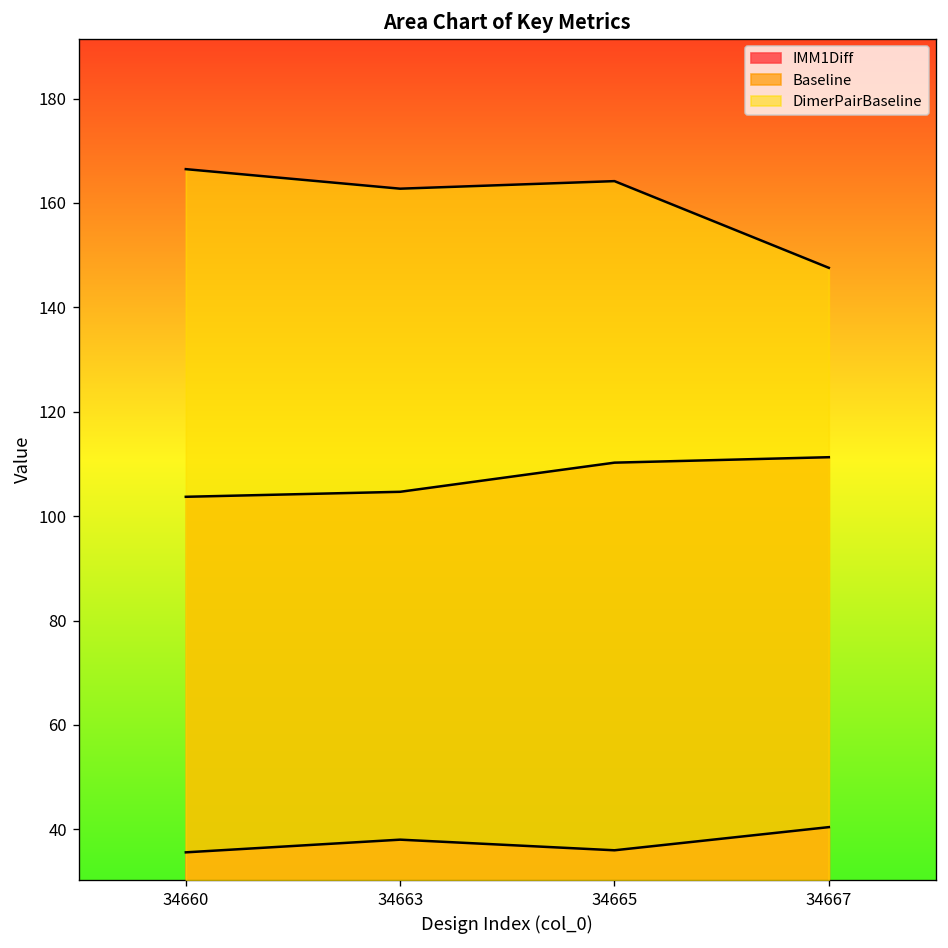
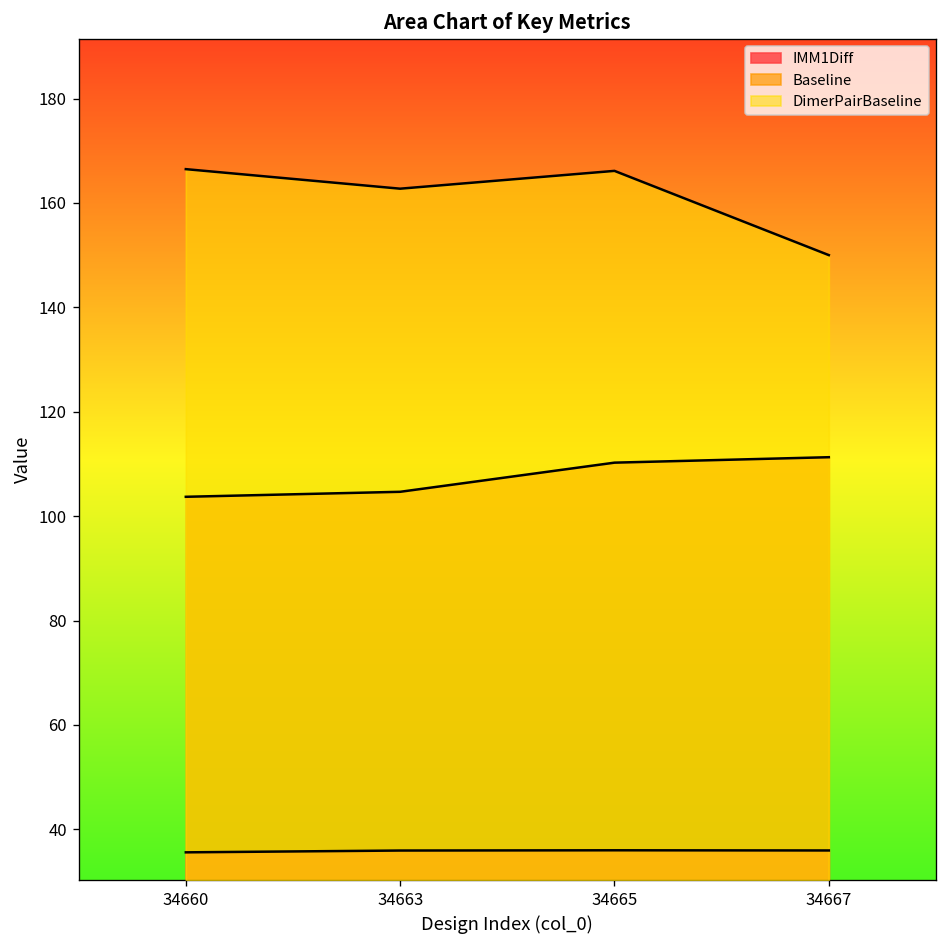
  {
    "IMM1Diff": {
      "34660": 36,
-     "34663": 38,
+     "34663": 36,
      "34665": 36,
-     "34667": 40
+     "34667": 36
    },
    "Baseline": {
      "34660": 104,
      "34663": 105,
      "34665": 110,
      "34667": 111
    },
    "DimerPairBaseline": {
      "34660": 166,
      "34663": 163,
-     "34665": 164,
-     "34667": 148
+     "34665": 166,
+     "34667": 150
    }
  }
